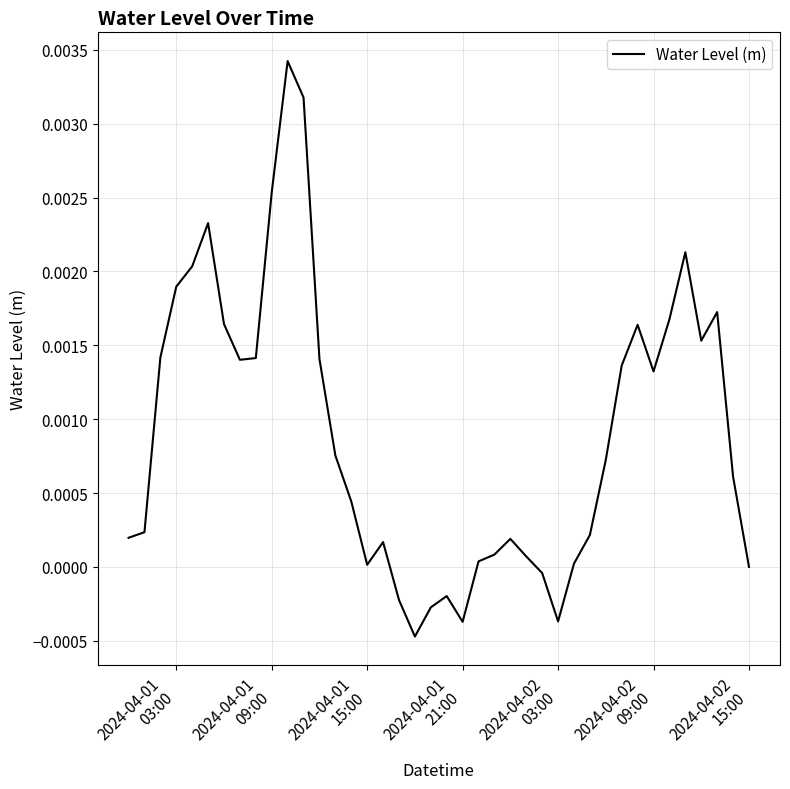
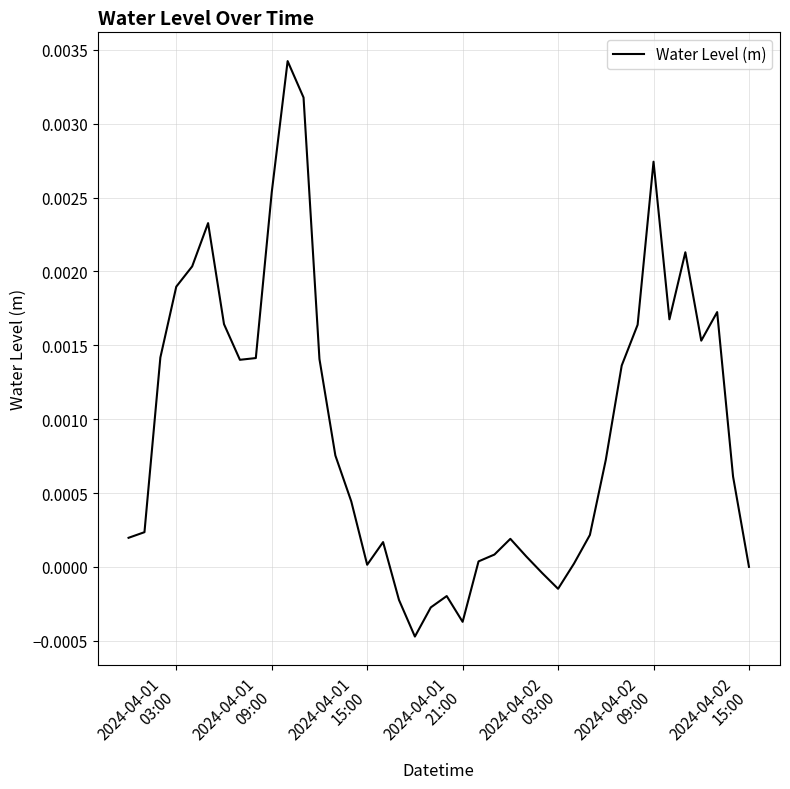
  {
    "2024-04-01 03:00": 0.00190,
    "2024-04-01 09:00": 0.00253,
    "2024-04-01 15:00": 0.00001,
    "2024-04-01 21:00": -0.00037,
-   "2024-04-02 03:00": -0.00037,
-   "2024-04-02 09:00": 0.00132,
+   "2024-04-02 03:00": -0.00015,
+   "2024-04-02 09:00": 0.00274,
    "2024-04-02 15:00": 0.00000
  }
